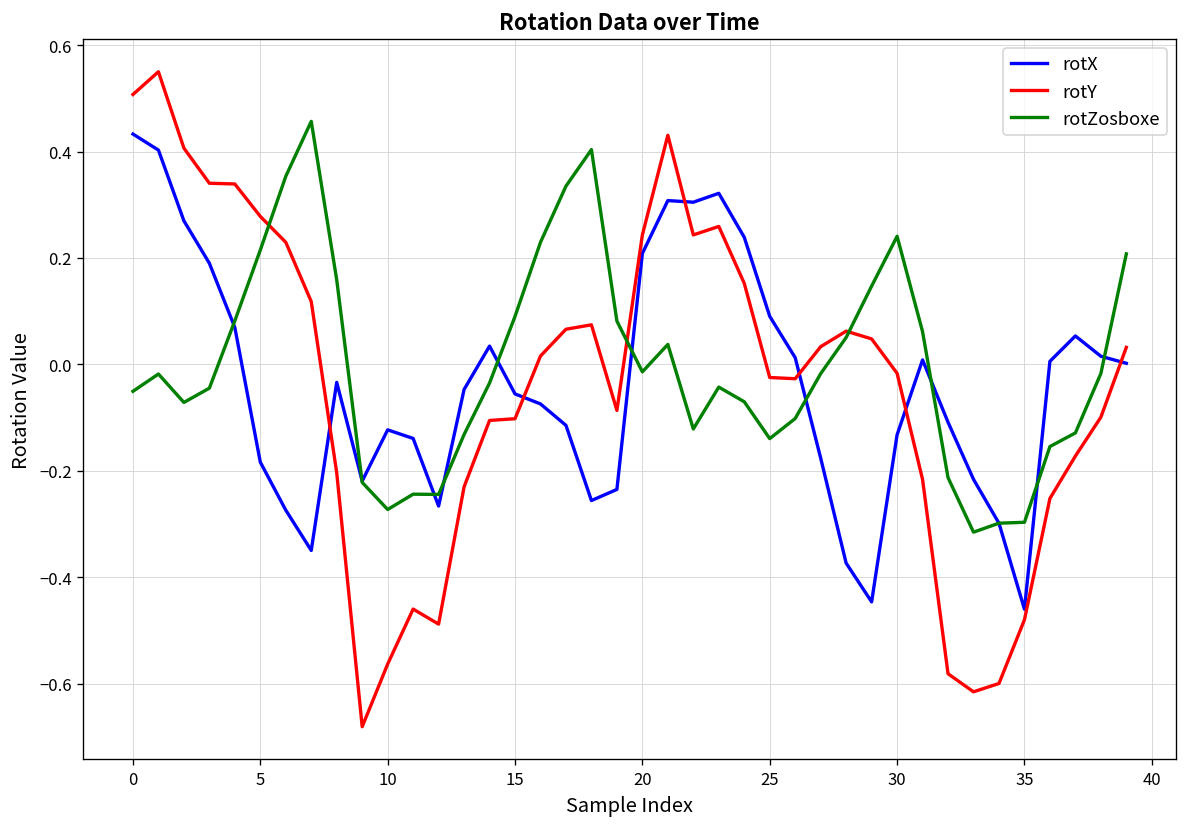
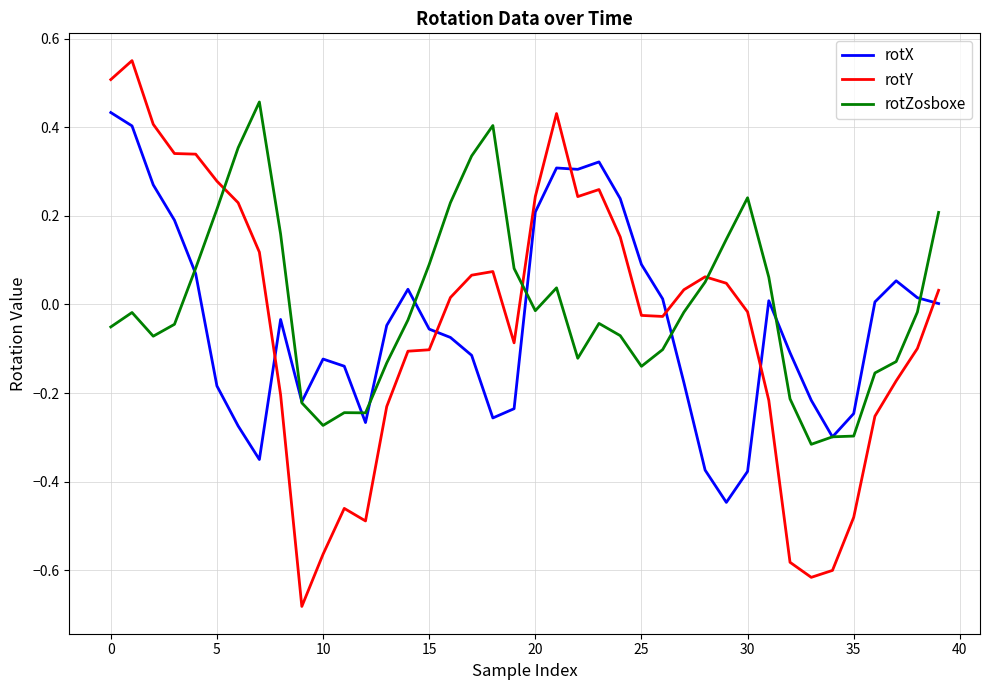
  {
    "rotX": {
      "0": 0.43,
      "5": -0.18,
      "10": -0.12,
      "15": -0.06,
      "20": 0.21,
      "25": 0.09,
-     "30": -0.13,
-     "35": -0.46
+     "30": -0.38,
+     "35": -0.25
    },
    "rotY": {
      "0": 0.51,
      "5": 0.28,
      "10": -0.56,
      "15": -0.10,
      "20": 0.24,
      "25": -0.02,
      "30": -0.02,
      "35": -0.48
    },
    "rotZosboxe": {
      "0": -0.05,
      "5": 0.21,
      "10": -0.27,
      "15": 0.09,
      "20": -0.01,
      "25": -0.14,
      "30": 0.24,
      "35": -0.30
    }
  }
